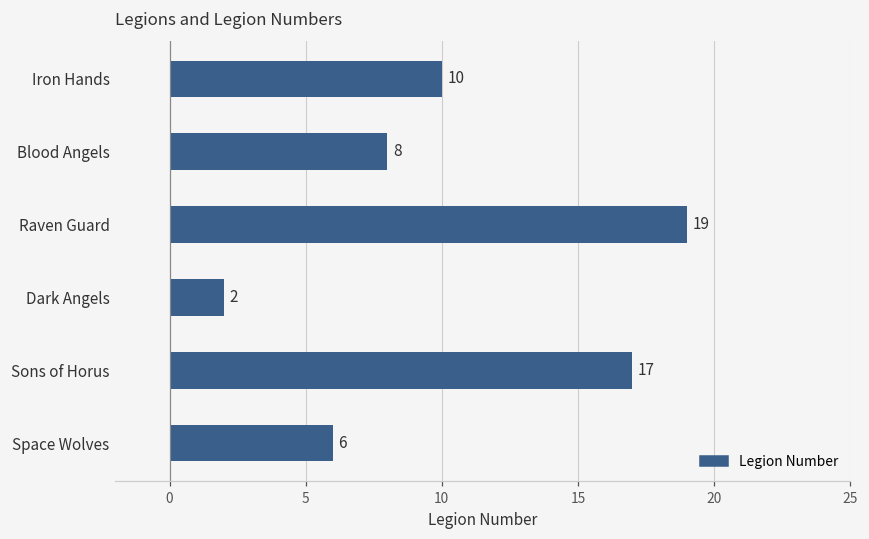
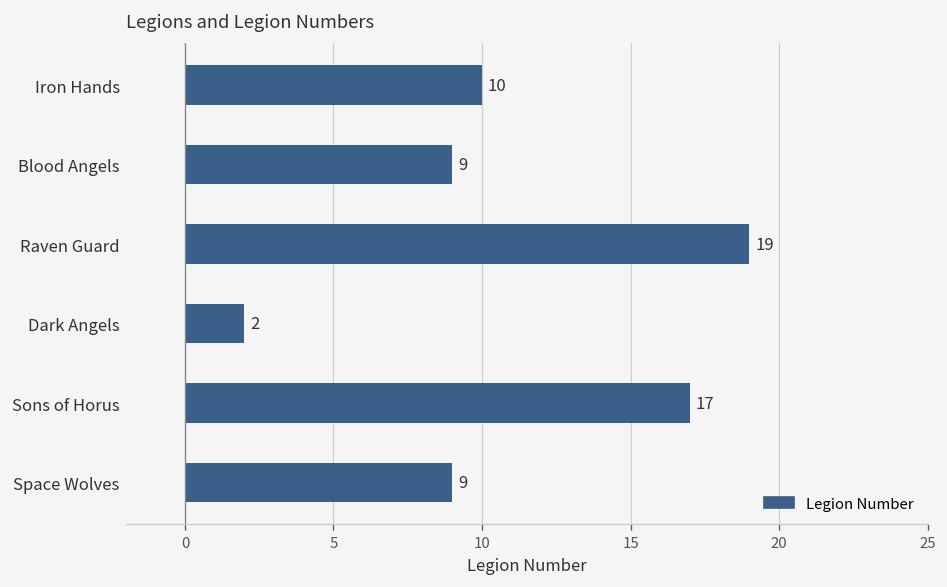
  {
    "Iron Hands": 10,
-   "Blood Angels": 8,
+   "Blood Angels": 9,
    "Raven Guard": 19,
    "Dark Angels": 2,
    "Sons of Horus": 17,
-   "Space Wolves": 6
+   "Space Wolves": 9
  }
